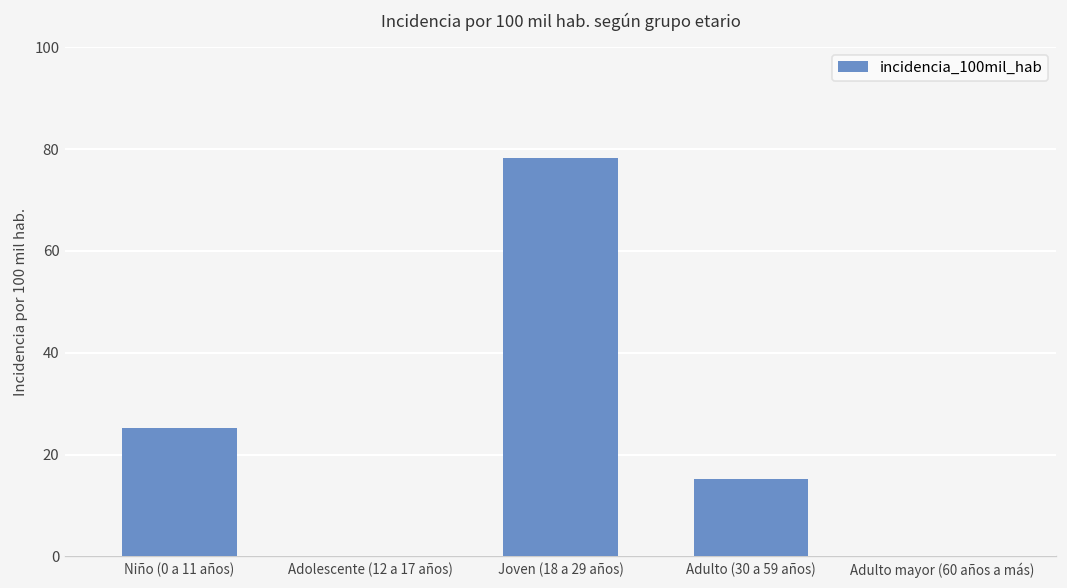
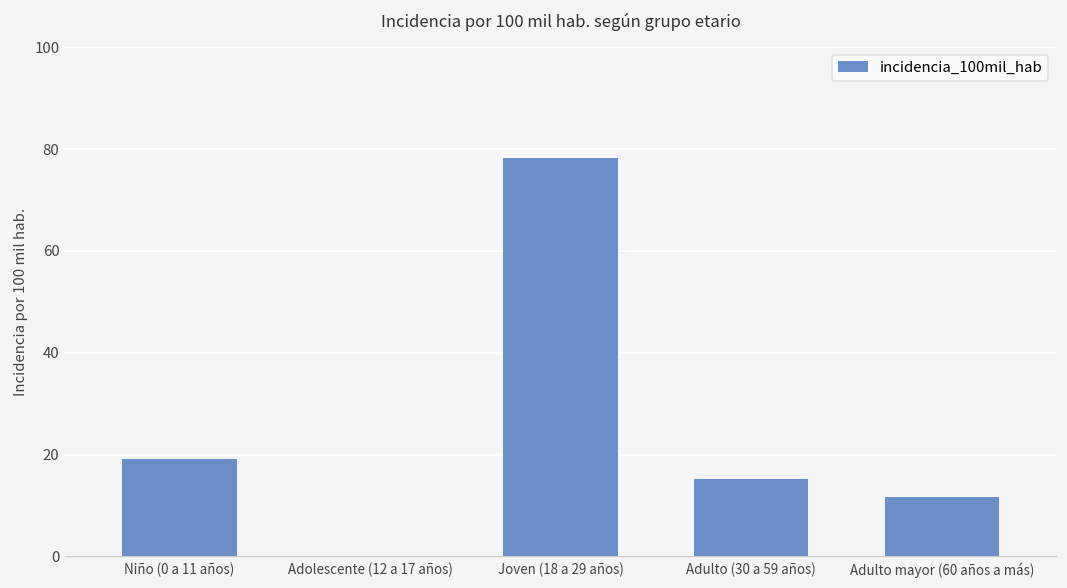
  {
-   "Niño (0 a 11 años)": 25,
+   "Niño (0 a 11 años)": 19,
    "Adolescente (12 a 17 años)": 0,
    "Joven (18 a 29 años)": 78,
    "Adulto (30 a 59 años)": 15,
-   "Adulto mayor (60 años a más)": 0
+   "Adulto mayor (60 años a más)": 12
  }
